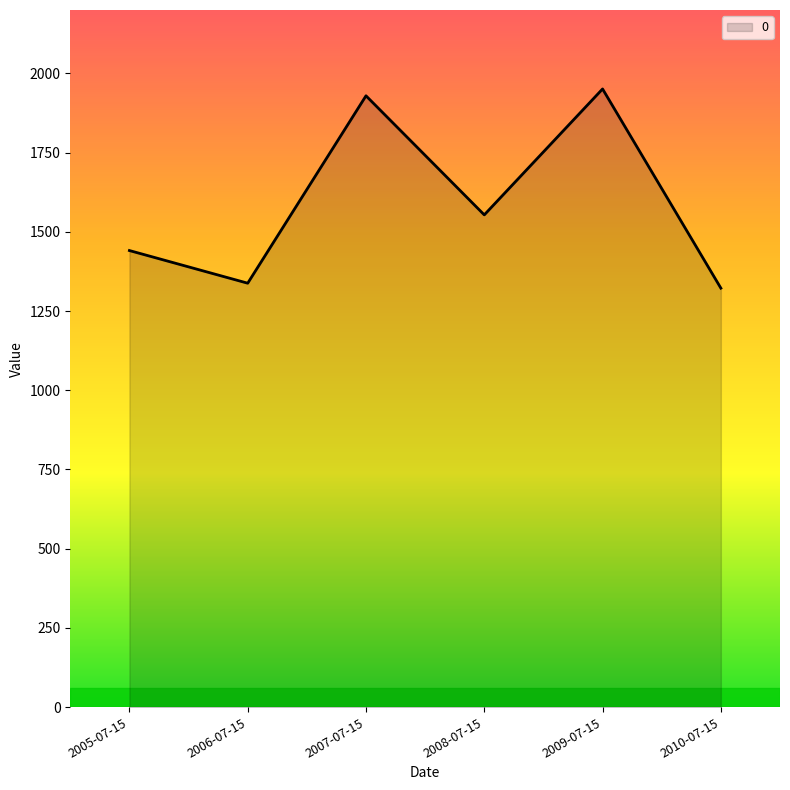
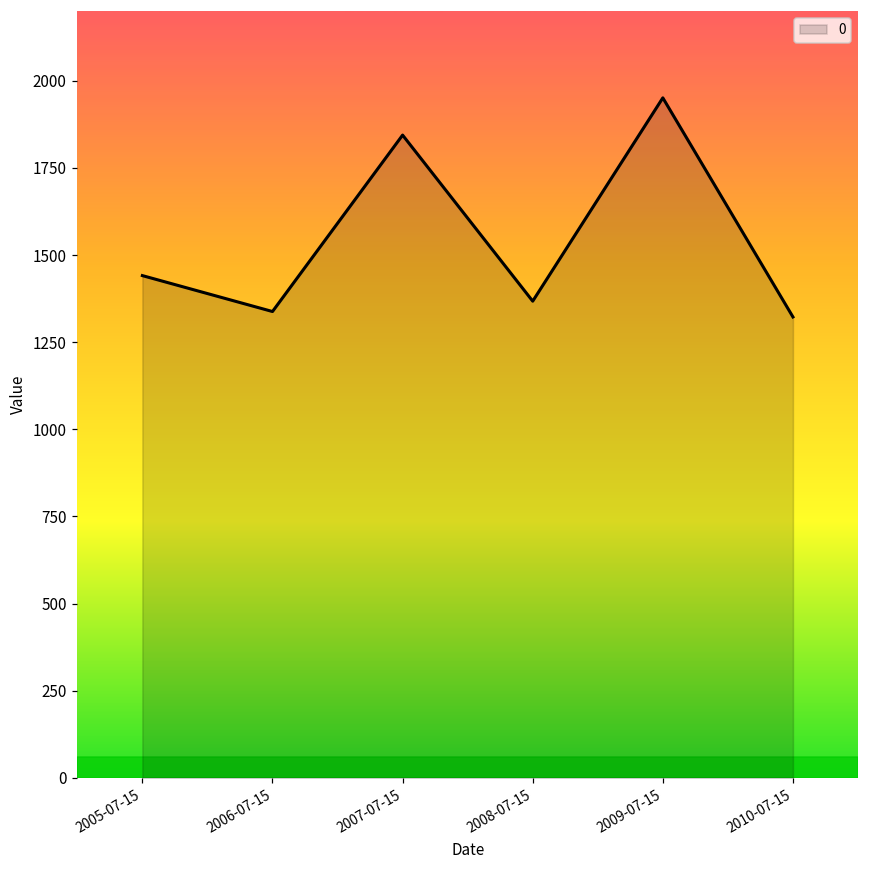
  {
    "2005-07-15": 1440,
    "2006-07-15": 1340,
-   "2007-07-15": 1930,
-   "2008-07-15": 1550,
+   "2007-07-15": 1840,
+   "2008-07-15": 1370,
    "2009-07-15": 1950,
    "2010-07-15": 1320
  }
